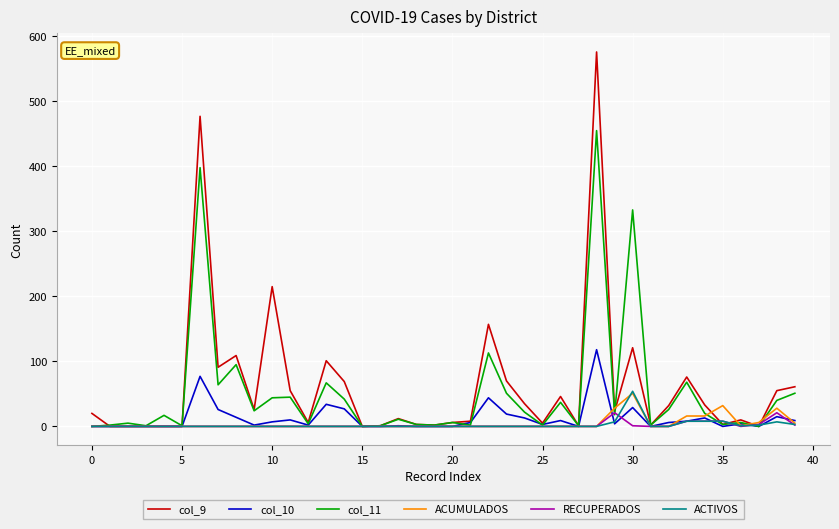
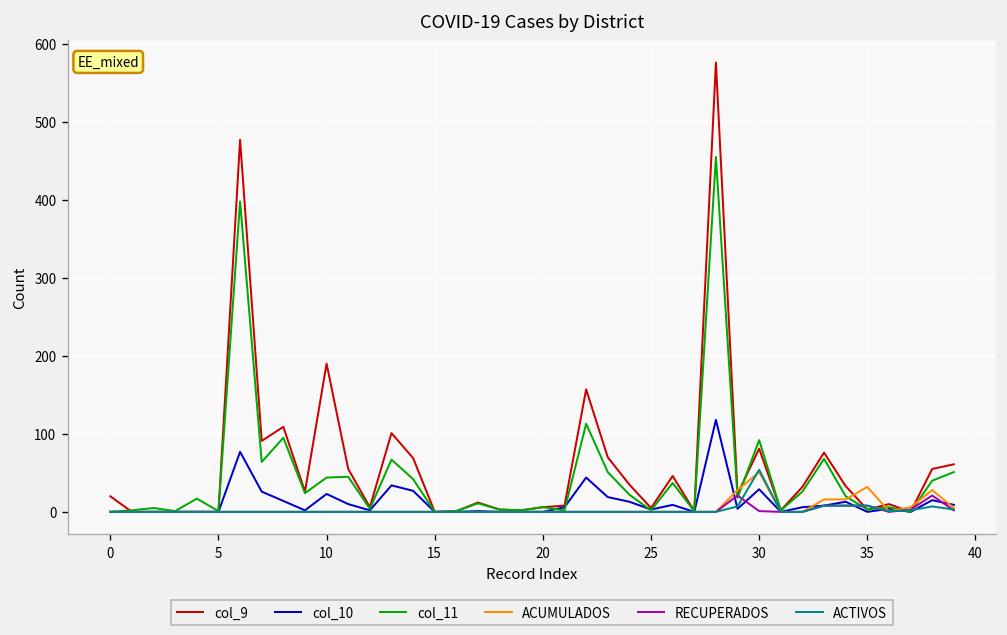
  {
    "col_9": {
      "0": 20,
-     "10": 220,
-     "30": 120
+     "10": 190,
+     "30": 80
    },
    "col_10": {
-     "10": 10,
+     "10": 20,
      "30": 30
    },
    "col_11": {
      "10": 40,
-     "30": 330
+     "30": 90
    },
    "ACUMULADOS": {
      "35": 30
    },
    "RECUPERADOS": {
      "30": 0
    }
  }
